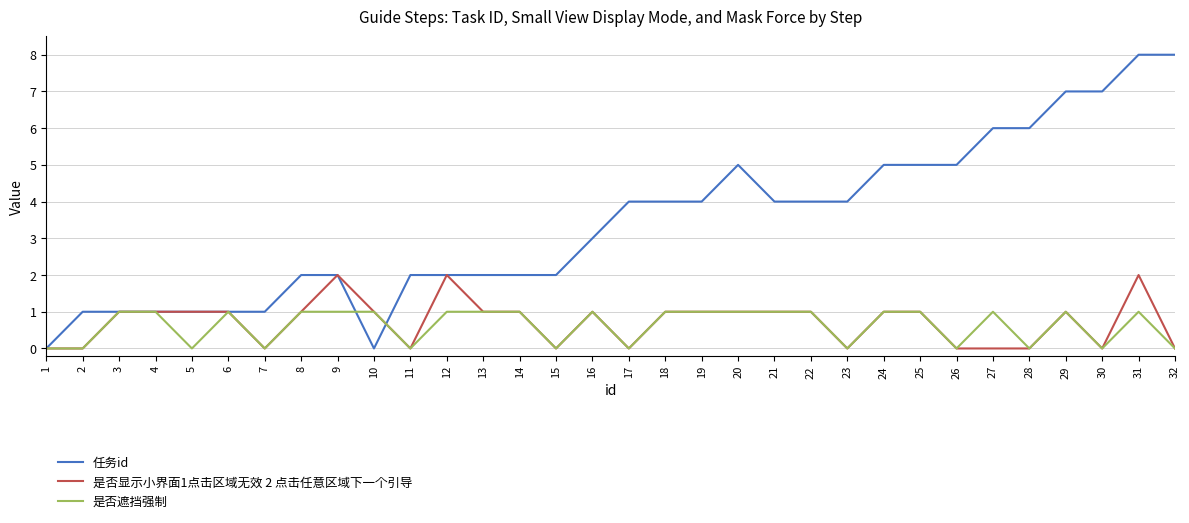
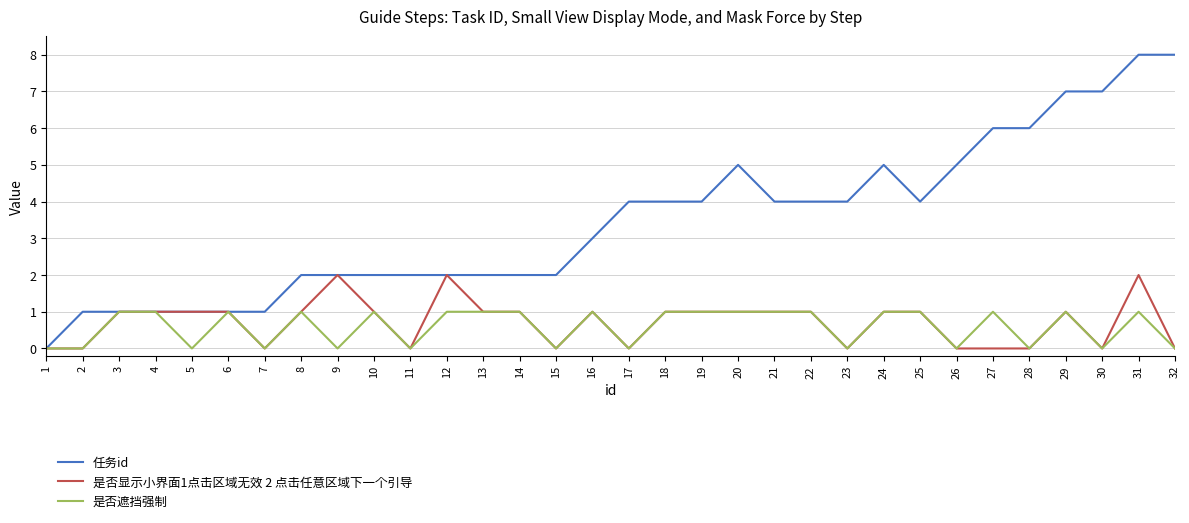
  {
    "任务id": {
      "2": 1,
      "7": 1,
      "8": 2,
-     "10": 0,
+     "10": 2,
      "11": 2,
      "13": 2,
      "14": 2,
      "15": 2,
      "16": 3,
      "17": 4,
      "18": 4,
      "19": 4,
      "20": 5,
      "21": 4,
      "22": 4,
      "23": 4,
      "24": 5,
-     "25": 5,
+     "25": 4,
      "26": 5,
      "27": 6,
      "28": 6,
      "29": 7,
      "30": 7,
      "31": 8,
      "32": 8
    },
    "是否显示小界面1点击区域无效 2 点击任意区域下一个引导": {
      "27": 0,
      "31": 2
    },
    "是否遮挡强制": {
      "5": 0,
-     "9": 1,
+     "9": 0,
      "12": 1,
      "27": 1,
      "31": 1
    }
  }
